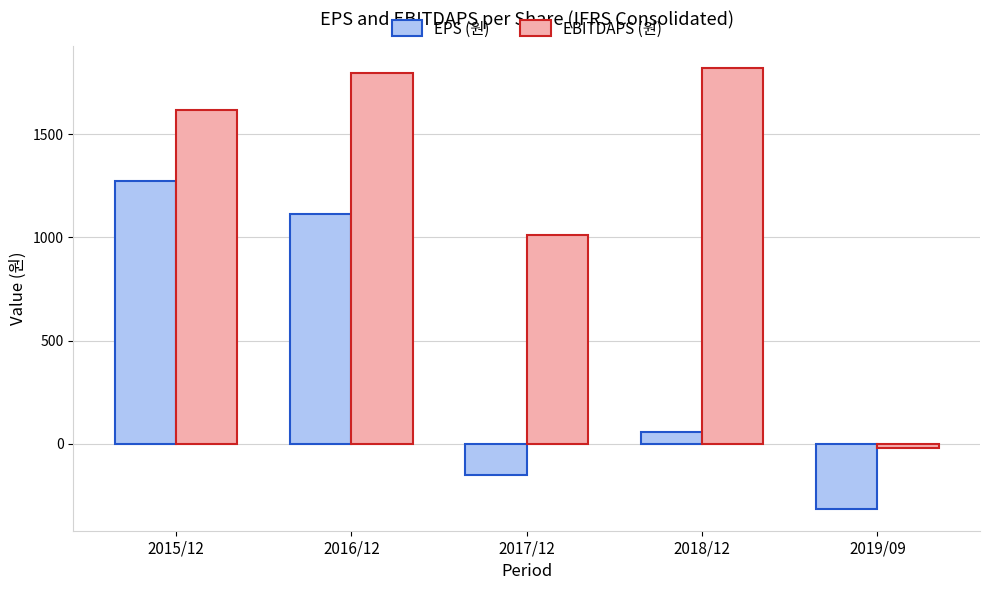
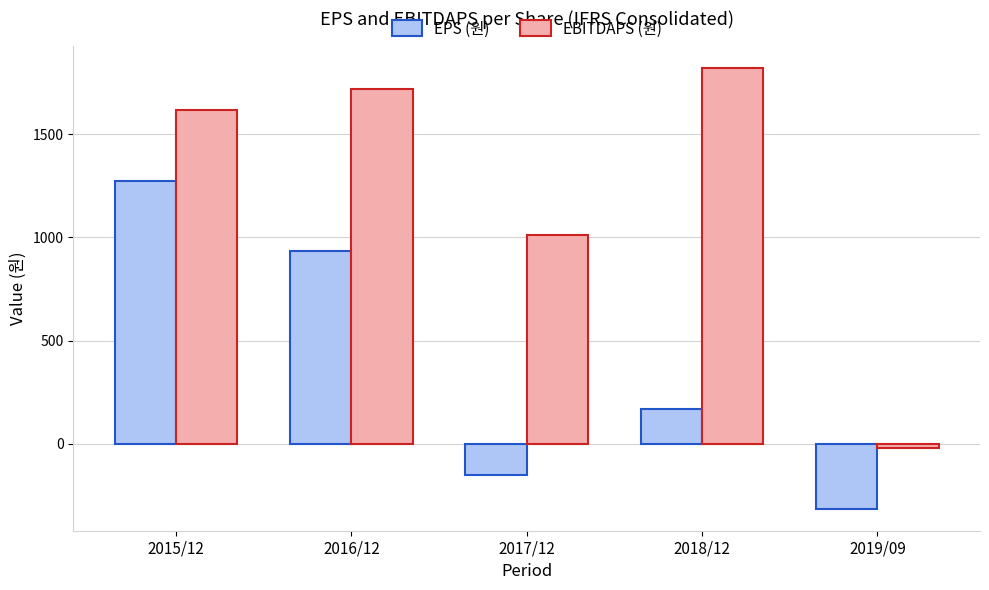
  {
    "EPS (원)": {
      "2015/12": 1270,
-     "2016/12": 1110,
+     "2016/12": 930,
      "2017/12": -150,
-     "2018/12": 60,
+     "2018/12": 170,
      "2019/09": -320
    },
    "EBITDAPS (원)": {
      "2015/12": 1620,
-     "2016/12": 1800,
+     "2016/12": 1720,
      "2017/12": 1010,
      "2018/12": 1820,
      "2019/09": -20
    }
  }
